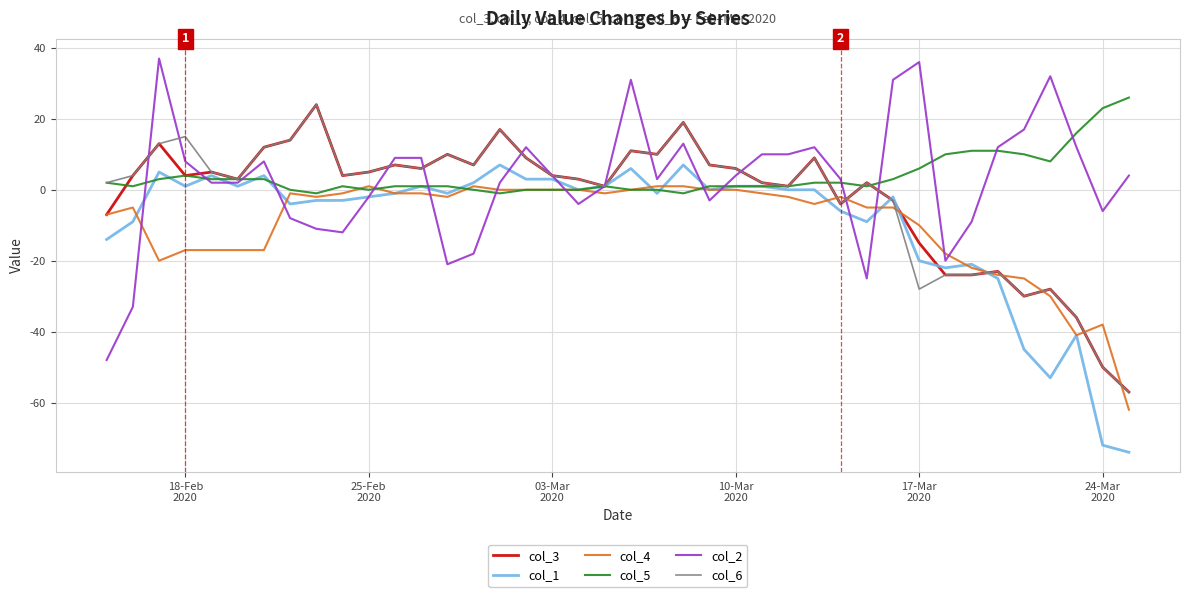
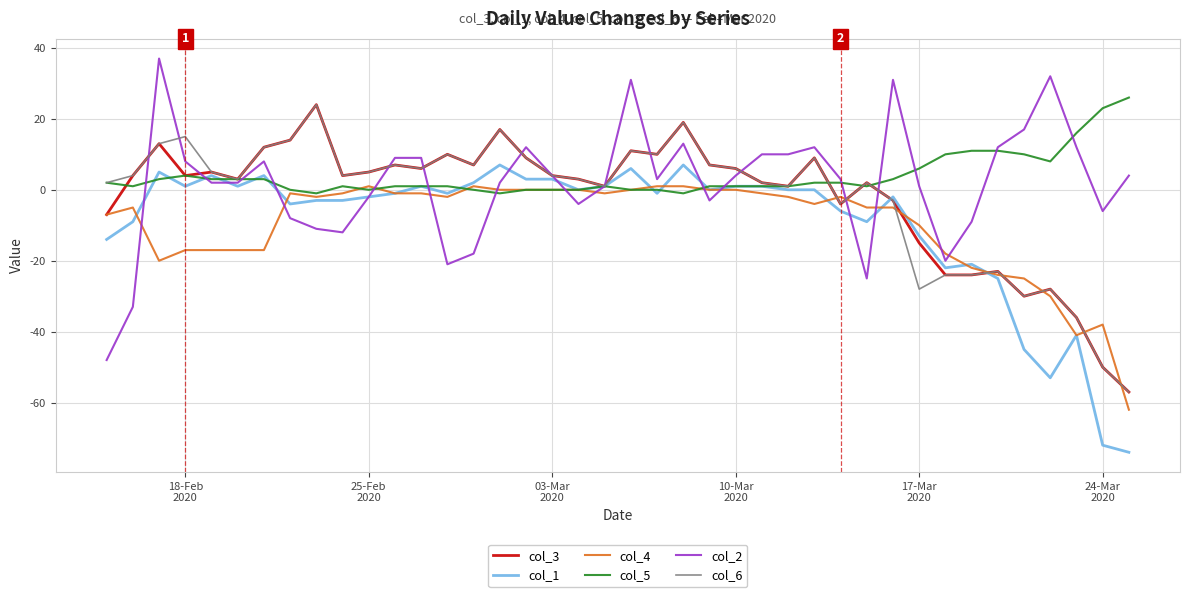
  {
    "col_3": {
      "17-Mar 2020": -15
    },
    "col_1": {
      "18-Feb 2020": 1,
      "03-Mar 2020": 3,
-     "17-Mar 2020": -20,
+     "17-Mar 2020": -13,
      "24-Mar 2020": -72
    },
    "col_4": {
      "18-Feb 2020": -17,
      "25-Feb 2020": 1,
      "10-Mar 2020": 0,
      "17-Mar 2020": -10,
      "24-Mar 2020": -38
    },
    "col_5": {
      "25-Feb 2020": 0,
      "17-Mar 2020": 6,
      "24-Mar 2020": 23
    },
    "col_2": {
      "18-Feb 2020": 8,
      "10-Mar 2020": 4,
-     "17-Mar 2020": 36,
+     "17-Mar 2020": 1,
      "24-Mar 2020": -6
    },
    "col_6": {
      "18-Feb 2020": 15,
      "17-Mar 2020": -28
    }
  }
